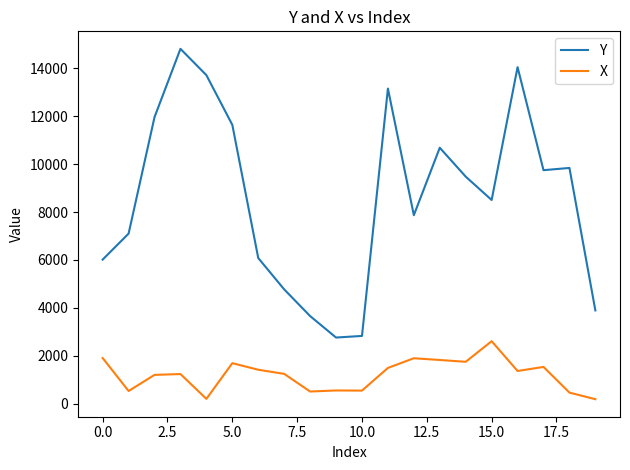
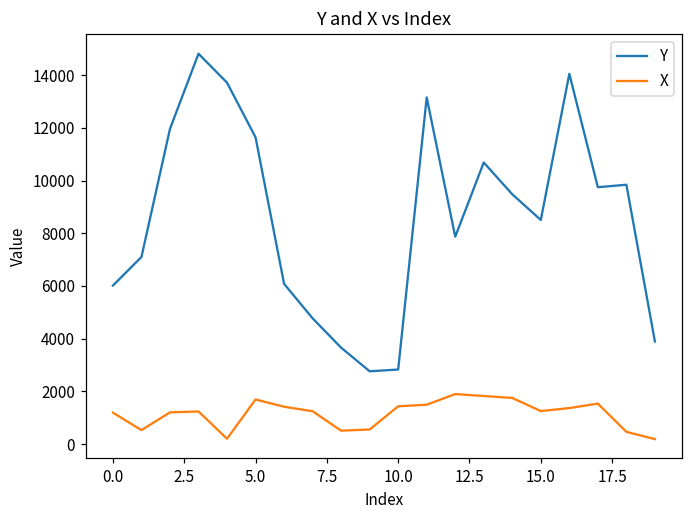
  {
    "Y": {
      "0.0": 6000,
      "5.0": 11600,
      "10.0": 2800,
      "15.0": 8500
    },
    "X": {
-     "0.0": 1900,
+     "0.0": 1200,
      "5.0": 1700,
-     "10.0": 500,
-     "15.0": 2600
+     "10.0": 1400,
+     "15.0": 1300
    }
  }
